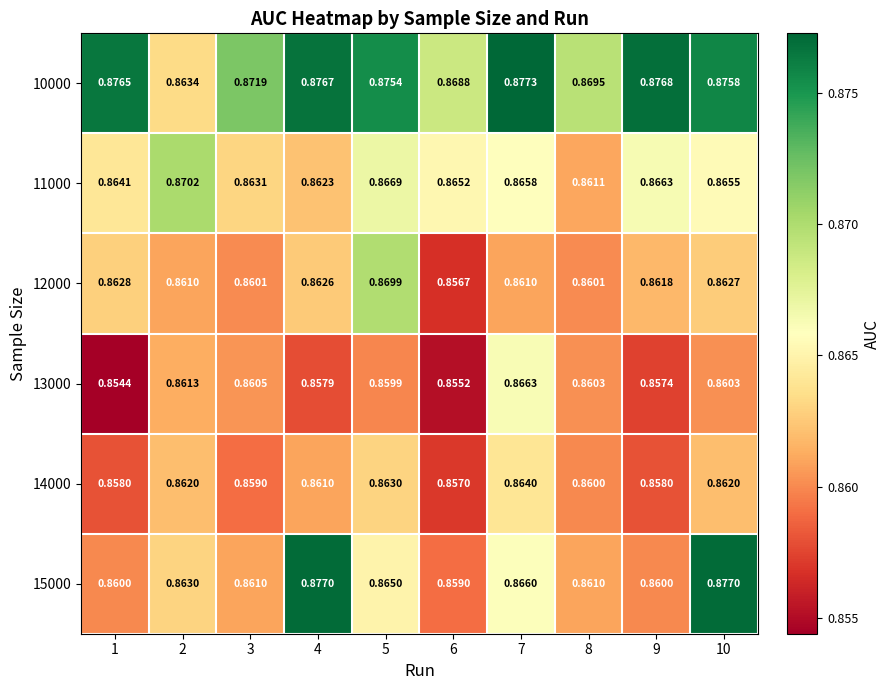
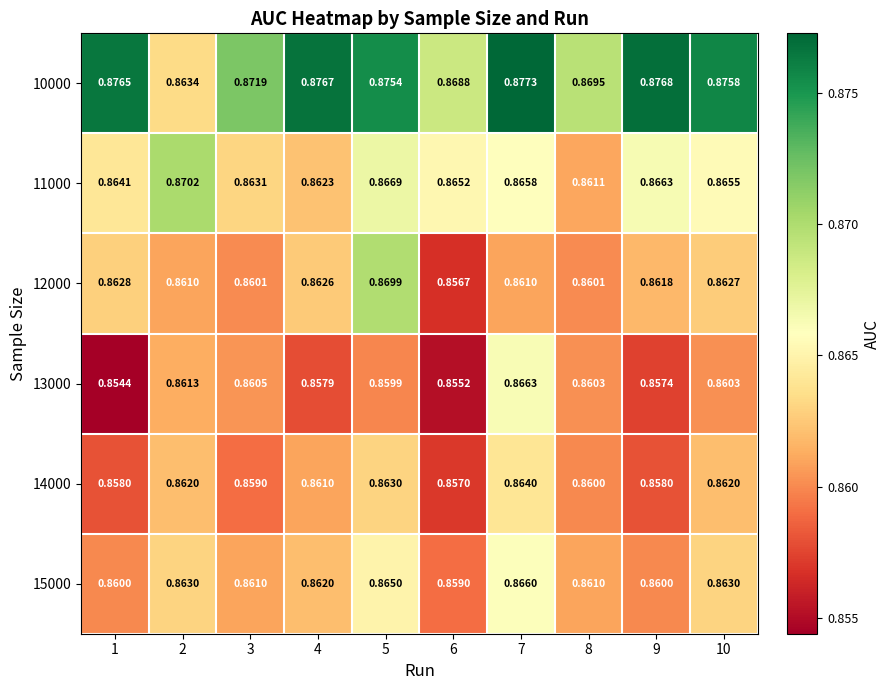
  {
    "10000": {
      "1": 0.8765,
      "2": 0.8634,
      "3": 0.8719,
      "4": 0.8767,
      "5": 0.8754,
      "6": 0.8688,
      "7": 0.8773,
      "8": 0.8695,
      "9": 0.8768,
      "10": 0.8758
    },
    "11000": {
      "1": 0.8641,
      "2": 0.8702,
      "3": 0.8631,
      "4": 0.8623,
      "5": 0.8669,
      "6": 0.8652,
      "7": 0.8658,
      "8": 0.8611,
      "9": 0.8663,
      "10": 0.8655
    },
    "12000": {
      "1": 0.8628,
      "2": 0.8610,
      "3": 0.8601,
      "4": 0.8626,
      "5": 0.8699,
      "6": 0.8567,
      "7": 0.8610,
      "8": 0.8601,
      "9": 0.8618,
      "10": 0.8627
    },
    "13000": {
      "1": 0.8544,
      "2": 0.8613,
      "3": 0.8605,
      "4": 0.8579,
      "5": 0.8599,
      "6": 0.8552,
      "7": 0.8663,
      "8": 0.8603,
      "9": 0.8574,
      "10": 0.8603
    },
    "14000": {
      "1": 0.8580,
      "2": 0.8620,
      "3": 0.8590,
      "4": 0.8610,
      "5": 0.8630,
      "6": 0.8570,
      "7": 0.8640,
      "8": 0.8600,
      "9": 0.8580,
      "10": 0.8620
    },
    "15000": {
      "1": 0.8600,
      "2": 0.8630,
      "3": 0.8610,
-     "4": 0.8770,
+     "4": 0.8620,
      "5": 0.8650,
      "6": 0.8590,
      "7": 0.8660,
      "8": 0.8610,
      "9": 0.8600,
-     "10": 0.8770
+     "10": 0.8630
    }
  }
